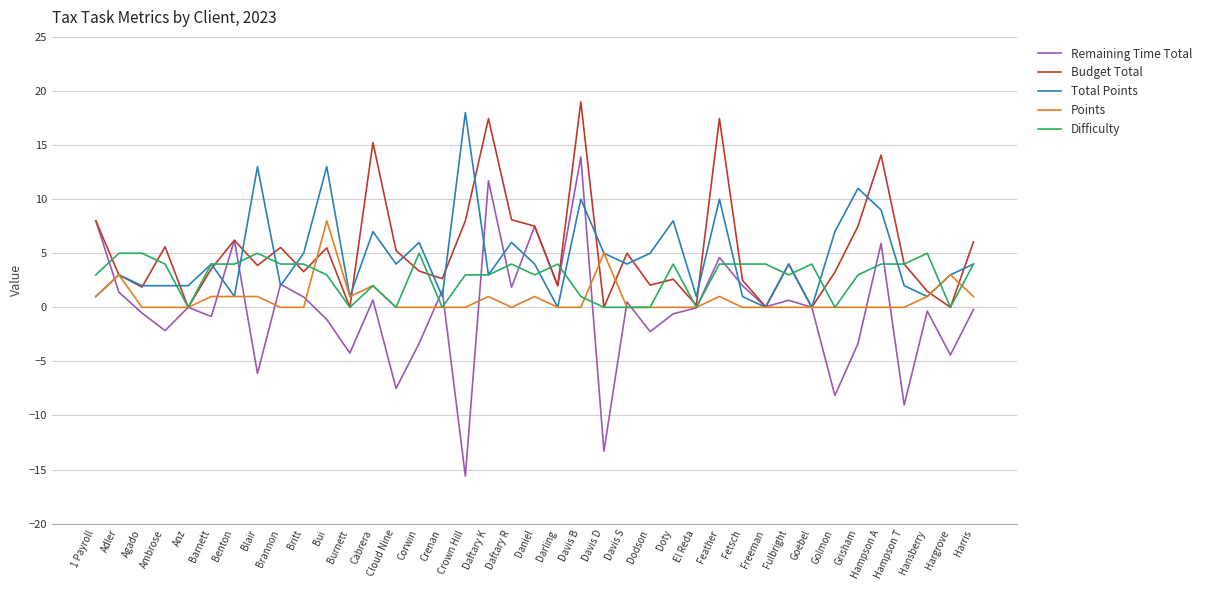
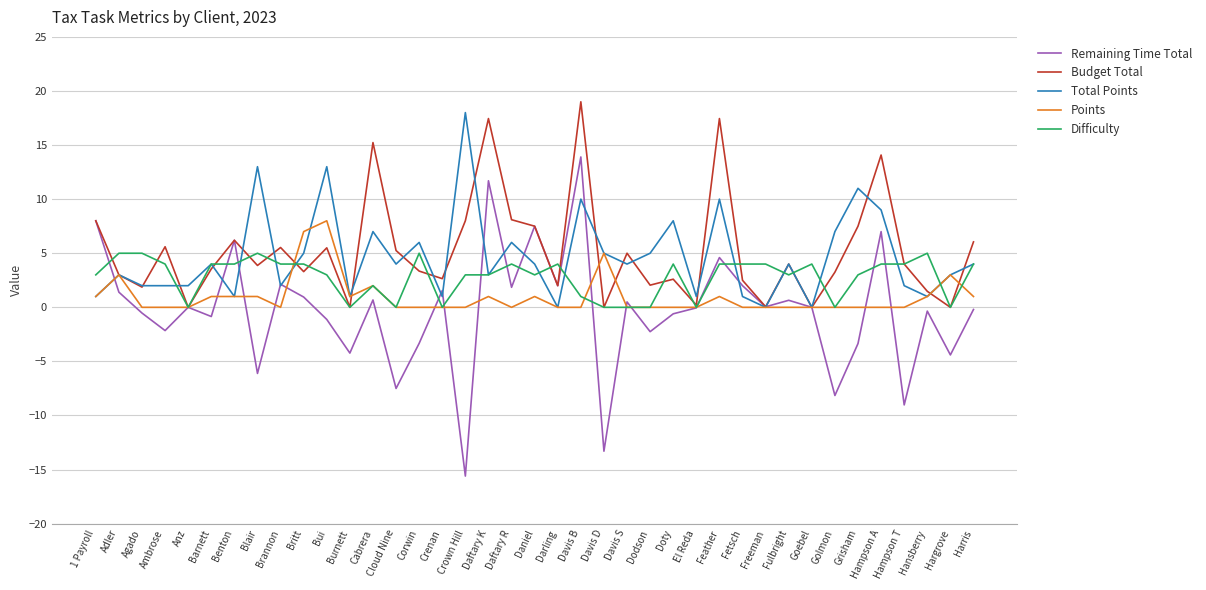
  {
    "Remaining Time Total": {
      "Adler": 1.4,
      "Agado": -0.5,
      "Ambrose": -2.2,
      "Barnett": -0.9,
      "Blair": -6.1,
      "Britt": 1.0,
      "Bui": -1.1,
      "Burnett": -4.2,
      "Cabrera": 0.7,
      "Cloud Nine": -7.5,
      "Corwin": -3.3,
      "Crenan": 1.6,
      "Crown Hill": -15.6,
      "Daftary K": 11.7,
      "Daftary R": 1.9,
      "Davis B": 13.9,
      "Davis D": -13.3,
      "Davis S": 0.5,
      "Dodson": -2.3,
      "Doty": -0.6,
      "Feather": 4.6,
      "Fetsch": 2.0,
      "Fulbright": 0.7,
      "Golmon": -8.2,
      "Grisham": -3.4,
-     "Hampson A": 5.9,
+     "Hampson A": 7.0,
      "Hampson T": -9.0,
      "Hansberry": -0.4,
      "Hargrove": -4.4,
      "Harris": -0.2
    },
    "Budget Total": {
      "Ambrose": 5.6,
      "Barnett": 3.6,
      "Blair": 3.9,
      "Brannon": 5.5,
      "Britt": 3.3,
      "Bui": 5.5,
      "Cabrera": 15.2,
      "Cloud Nine": 5.3,
      "Corwin": 3.4,
      "Crenan": 2.7,
      "Crown Hill": 8.0,
      "Daftary K": 17.5,
      "Daftary R": 8.1,
      "Davis B": 19.0,
      "Davis S": 5.0,
      "Dodson": 2.1,
      "Doty": 2.6,
      "Feather": 17.5,
      "Fetsch": 2.5,
      "Golmon": 3.3,
      "Grisham": 7.5,
      "Hampson A": 14.1,
      "Hansberry": 1.5,
      "Harris": 6.1
    },
    "Total Points": {
      "Ambrose": 2.0,
      "Anz": 2.0,
      "Blair": 13.0,
      "Britt": 5.0,
      "Bui": 13.0,
      "Cabrera": 7.0,
      "Cloud Nine": 4.0,
      "Corwin": 6.0,
      "Crenan": 1.0,
      "Crown Hill": 18.0,
      "Daftary R": 6.0,
      "Daniel": 4.0,
      "Davis B": 10.0,
      "Davis S": 4.0,
      "Dodson": 5.0,
      "Doty": 8.0,
      "El Reda": 1.0,
      "Feather": 10.0,
      "Fetsch": 1.0,
      "Golmon": 7.0,
      "Grisham": 11.0,
      "Hampson A": 9.0,
      "Hampson T": 2.0
    },
    "Points": {
      "Agado": 0,
      "Ambrose": 0,
      "Barnett": 1,
      "Blair": 1,
      "Brannon": 0,
-     "Britt": 0,
+     "Britt": 7,
      "Bui": 8,
      "Corwin": 0,
      "Crown Hill": 0,
      "Daftary K": 1,
      "Daftary R": 0,
      "Daniel": 1,
      "Davis B": 0,
      "Doty": 0,
      "Feather": 1,
      "Fetsch": 0,
      "Fulbright": 0,
      "Grisham": 0,
      "Hampson A": 0,
      "Hampson T": 0,
      "Harris": 1
    },
    "Difficulty": {
      "1 Payroll": 3.0,
      "Adler": 5.0,
      "Agado": 5.0,
      "Ambrose": 4.0,
      "Benton": 4.0,
      "Blair": 5.0,
      "Brannon": 4.0,
      "Britt": 4.0,
      "Bui": 3.0,
      "Corwin": 5.0,
      "Crown Hill": 3.0,
      "Daftary R": 4.0,
      "Daniel": 3.0,
      "Darling": 4.0,
      "Davis B": 1.0,
      "Doty": 4.0,
      "Feather": 4.0,
      "Fetsch": 4.0,
      "Freeman": 4.0,
      "Fulbright": 3.0,
      "Goebel": 4.0,
      "Grisham": 3.0,
      "Hampson A": 4.0,
      "Hansberry": 5.0
    }
  }
